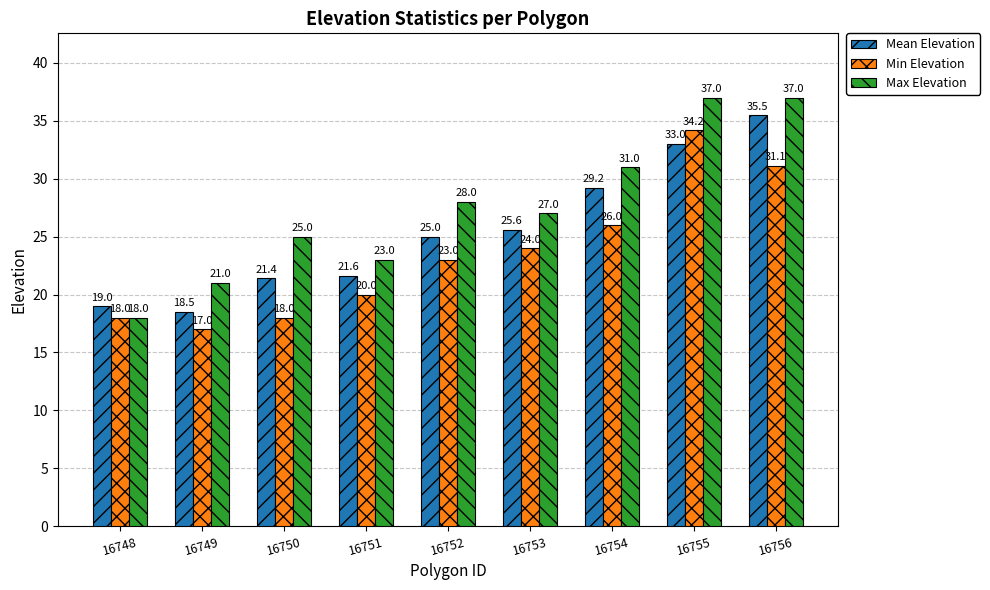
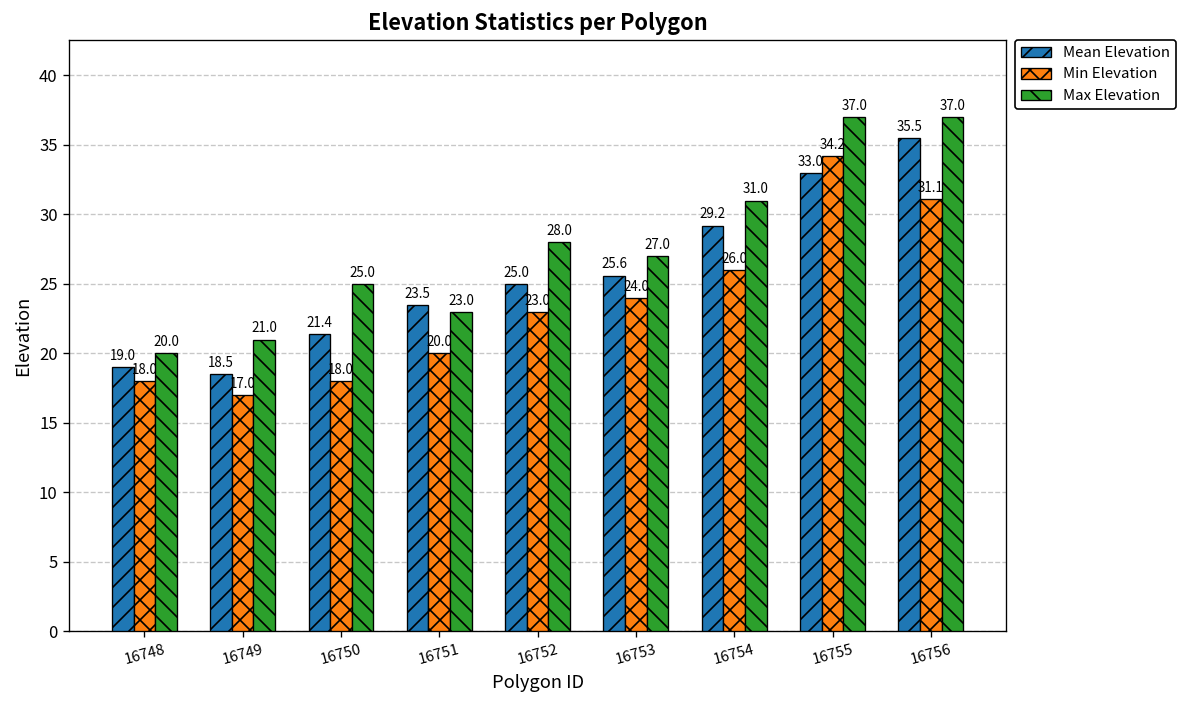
  {
    "Mean Elevation": {
      "16748": 19.0,
      "16749": 18.5,
      "16750": 21.4,
-     "16751": 21.6,
+     "16751": 23.5,
      "16752": 25.0,
      "16753": 25.6,
      "16754": 29.2,
      "16755": 33.0,
      "16756": 35.5
    },
    "Min Elevation": {
      "16749": 17.0,
      "16750": 18.0,
      "16751": 20.0,
      "16752": 23.0,
      "16753": 24.0,
      "16754": 26.0,
      "16755": 34.2,
      "16756": 31.1
    },
    "Max Elevation": {
-     "16748": 18.0,
+     "16748": 20.0,
      "16749": 21.0,
      "16750": 25.0,
      "16751": 23.0,
      "16752": 28.0,
      "16753": 27.0,
      "16754": 31.0,
      "16755": 37.0,
      "16756": 37.0
    }
  }
